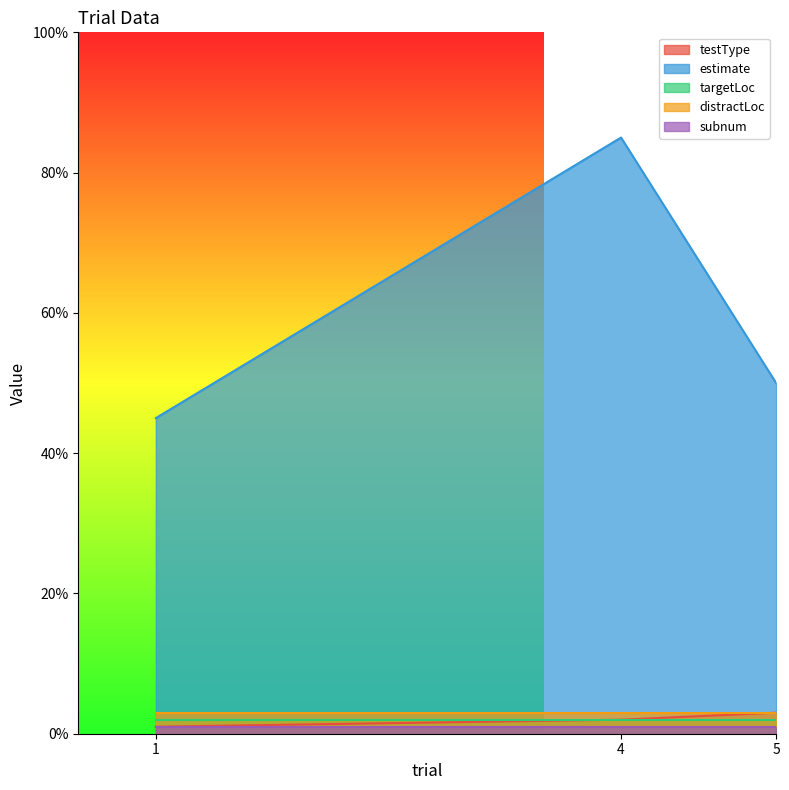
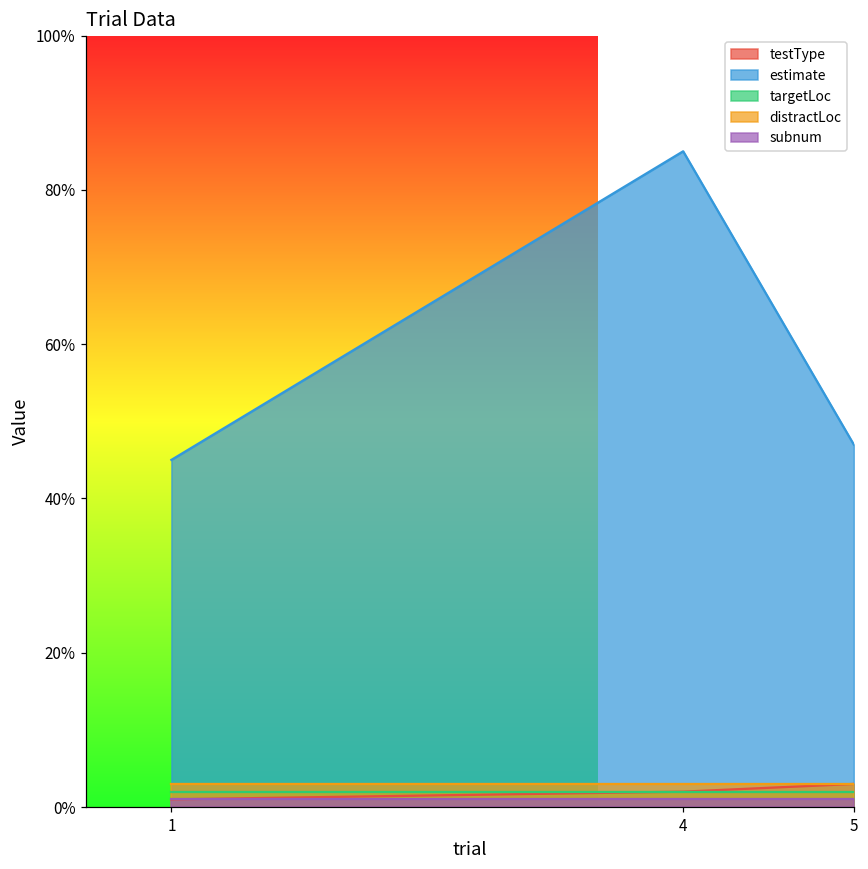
  {
    "estimate": {
      "1": "45%",
      "4": "85%",
-     "5": "50%"
+     "5": "47%"
    },
    "targetLoc": {
      "1": "2%",
      "5": "2%"
    },
    "distractLoc": {
      "1": "3%",
      "4": "3%"
    },
    "subnum": {
      "4": "1%",
      "5": "1%"
    }
  }
